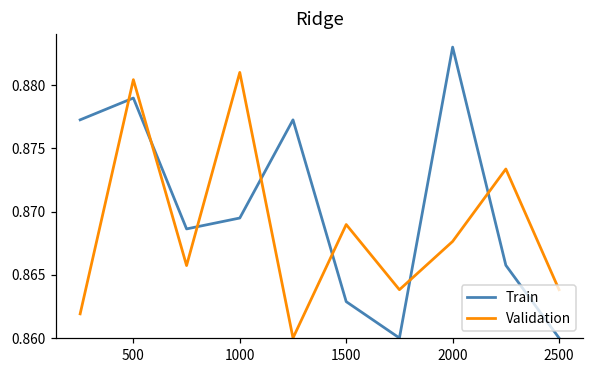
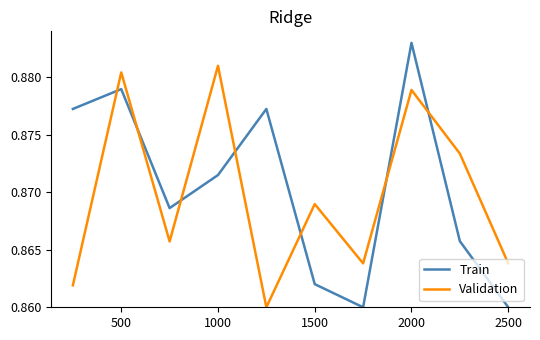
  {
    "Train": {
      "500": 0.8790,
-     "1000": 0.8695,
-     "1500": 0.8629,
+     "1000": 0.8715,
+     "1500": 0.8620,
      "2000": 0.8830,
      "2500": 0.8600
    },
    "Validation": {
      "500": 0.8804,
      "1000": 0.8810,
      "1500": 0.8690,
-     "2000": 0.8676
+     "2000": 0.8789
    }
  }
